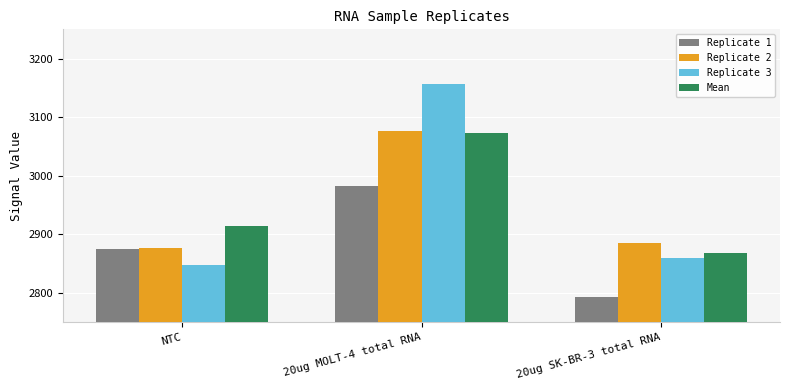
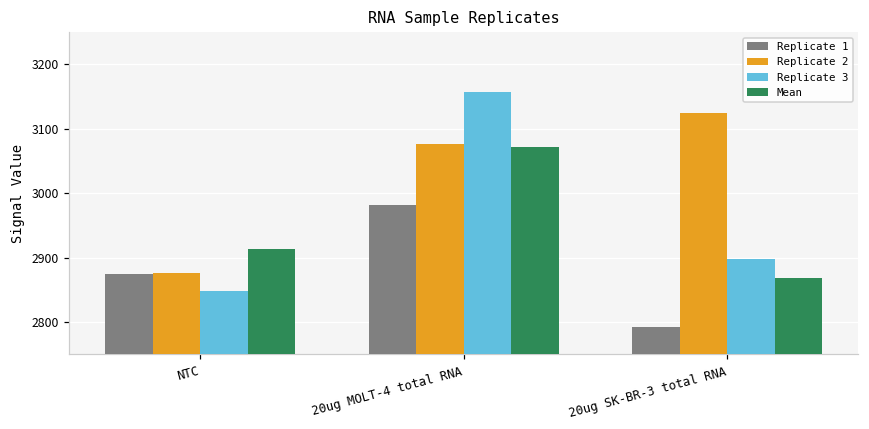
  {
    "Replicate 1": {
      "NTC": 2870,
      "20ug MOLT-4 total RNA": 2980,
      "20ug SK-BR-3 total RNA": 2790
    },
    "Replicate 2": {
      "NTC": 2880,
      "20ug MOLT-4 total RNA": 3080,
-     "20ug SK-BR-3 total RNA": 2890
+     "20ug SK-BR-3 total RNA": 3120
    },
    "Replicate 3": {
      "NTC": 2850,
      "20ug MOLT-4 total RNA": 3160,
-     "20ug SK-BR-3 total RNA": 2860
+     "20ug SK-BR-3 total RNA": 2900
    },
    "Mean": {
      "NTC": 2910,
      "20ug MOLT-4 total RNA": 3070,
      "20ug SK-BR-3 total RNA": 2870
    }
  }
